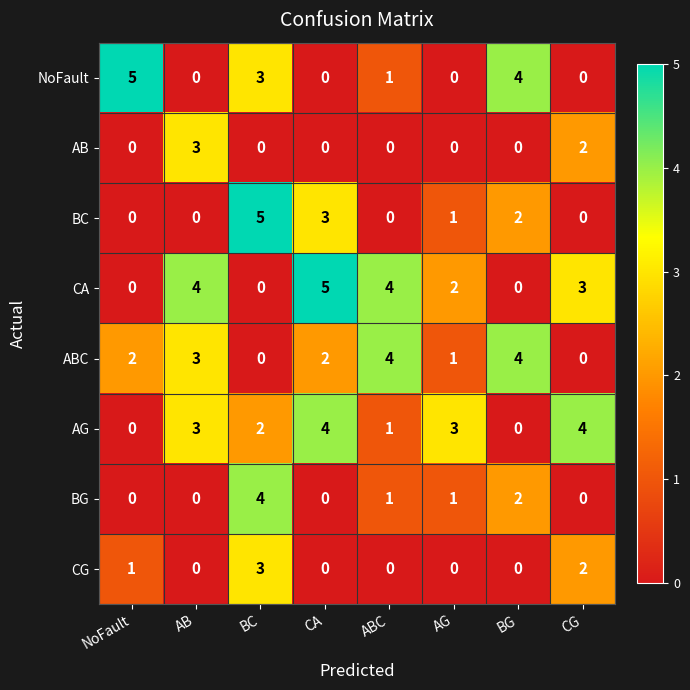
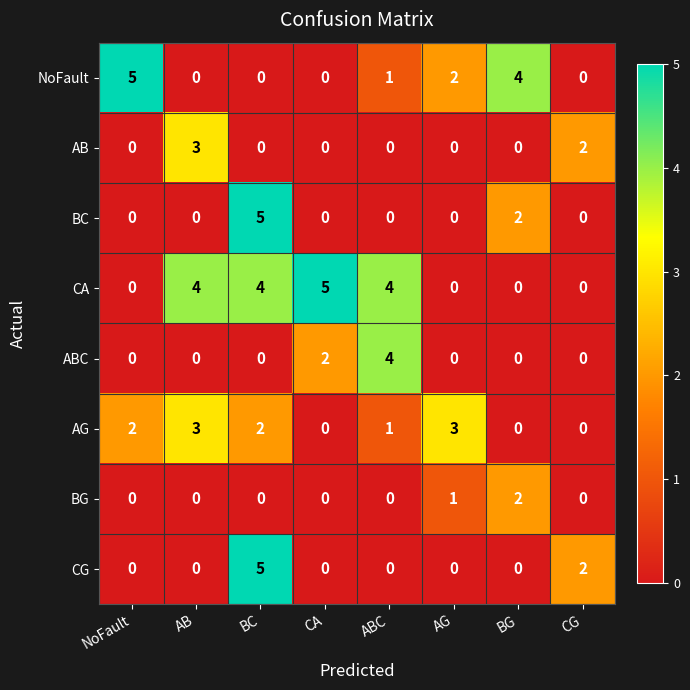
  {
    "NoFault": {
      "NoFault": 5,
      "AB": 0,
-     "BC": 3,
+     "BC": 0,
      "CA": 0,
      "ABC": 1,
-     "AG": 0,
+     "AG": 2,
      "BG": 4,
      "CG": 0
    },
    "AB": {
      "NoFault": 0,
      "AB": 3,
      "BC": 0,
      "CA": 0,
      "ABC": 0,
      "AG": 0,
      "BG": 0,
      "CG": 2
    },
    "BC": {
      "NoFault": 0,
      "AB": 0,
      "BC": 5,
-     "CA": 3,
+     "CA": 0,
      "ABC": 0,
-     "AG": 1,
+     "AG": 0,
      "BG": 2,
      "CG": 0
    },
    "CA": {
      "NoFault": 0,
      "AB": 4,
-     "BC": 0,
+     "BC": 4,
      "CA": 5,
      "ABC": 4,
-     "AG": 2,
+     "AG": 0,
      "BG": 0,
-     "CG": 3
+     "CG": 0
    },
    "ABC": {
-     "NoFault": 2,
-     "AB": 3,
+     "NoFault": 0,
+     "AB": 0,
      "BC": 0,
      "CA": 2,
      "ABC": 4,
-     "AG": 1,
-     "BG": 4,
+     "AG": 0,
+     "BG": 0,
      "CG": 0
    },
    "AG": {
-     "NoFault": 0,
+     "NoFault": 2,
      "AB": 3,
      "BC": 2,
-     "CA": 4,
+     "CA": 0,
      "ABC": 1,
      "AG": 3,
      "BG": 0,
-     "CG": 4
+     "CG": 0
    },
    "BG": {
      "NoFault": 0,
      "AB": 0,
-     "BC": 4,
+     "BC": 0,
      "CA": 0,
-     "ABC": 1,
+     "ABC": 0,
      "AG": 1,
      "BG": 2,
      "CG": 0
    },
    "CG": {
-     "NoFault": 1,
+     "NoFault": 0,
      "AB": 0,
-     "BC": 3,
+     "BC": 5,
      "CA": 0,
      "ABC": 0,
      "AG": 0,
      "BG": 0,
      "CG": 2
    }
  }
